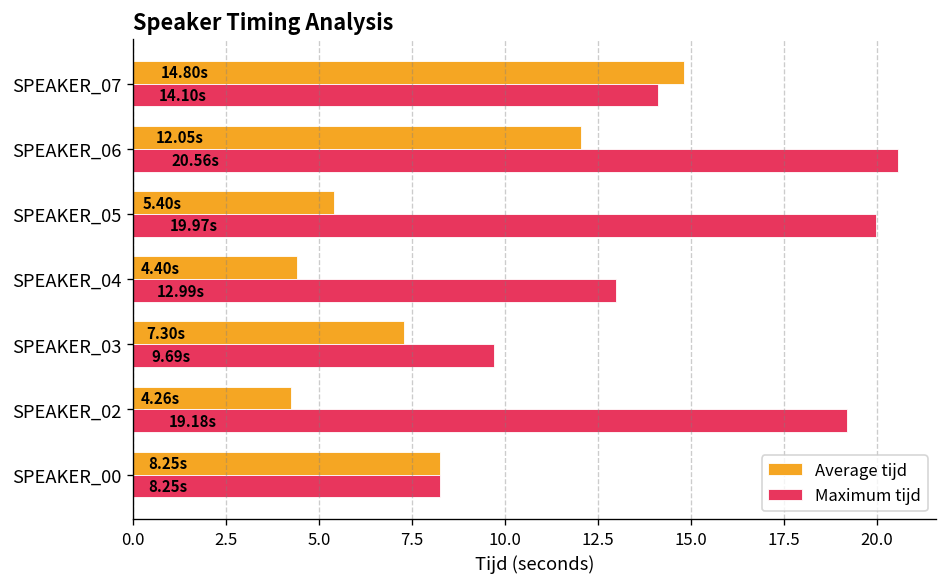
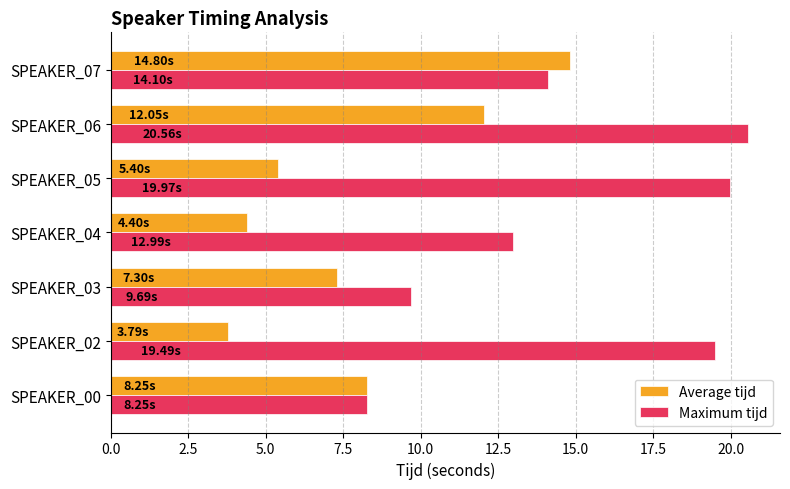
  {
    "Average tijd": {
      "SPEAKER_07": "14.80s",
      "SPEAKER_06": "12.05s",
      "SPEAKER_05": "5.40s",
      "SPEAKER_04": "4.40s",
      "SPEAKER_03": "7.30s",
-     "SPEAKER_02": "4.26s",
+     "SPEAKER_02": "3.79s",
      "SPEAKER_00": "8.25s"
    },
    "Maximum tijd": {
      "SPEAKER_07": "14.10s",
      "SPEAKER_06": "20.56s",
      "SPEAKER_05": "19.97s",
      "SPEAKER_04": "12.99s",
      "SPEAKER_03": "9.69s",
-     "SPEAKER_02": "19.18s",
+     "SPEAKER_02": "19.49s",
      "SPEAKER_00": "8.25s"
    }
  }
